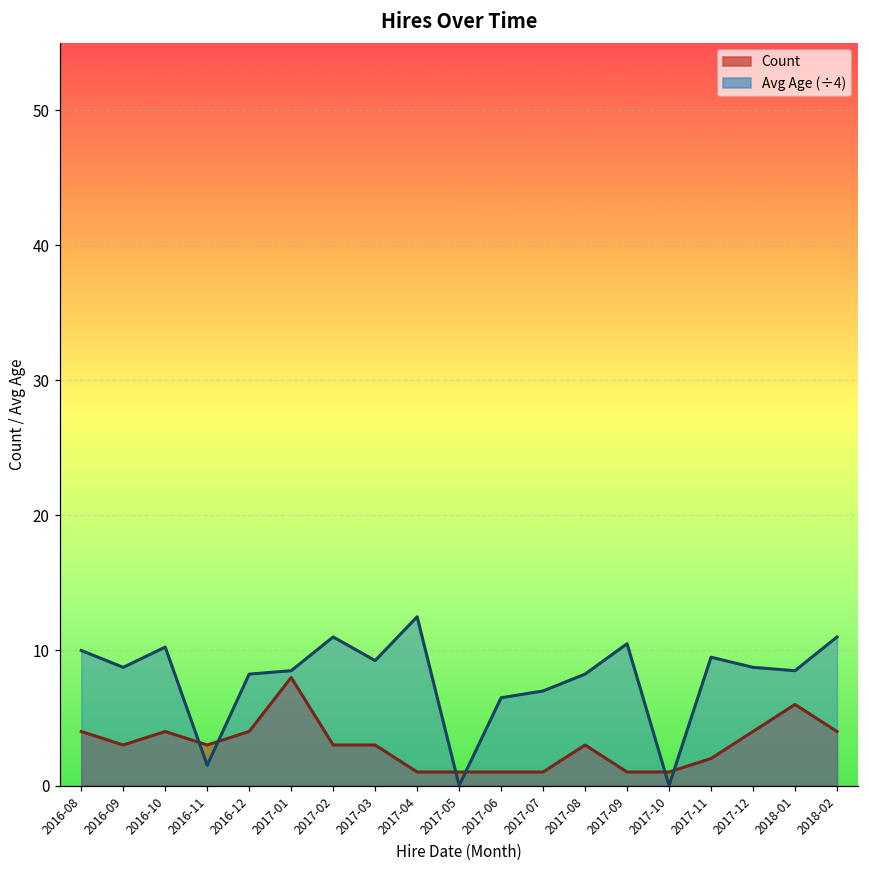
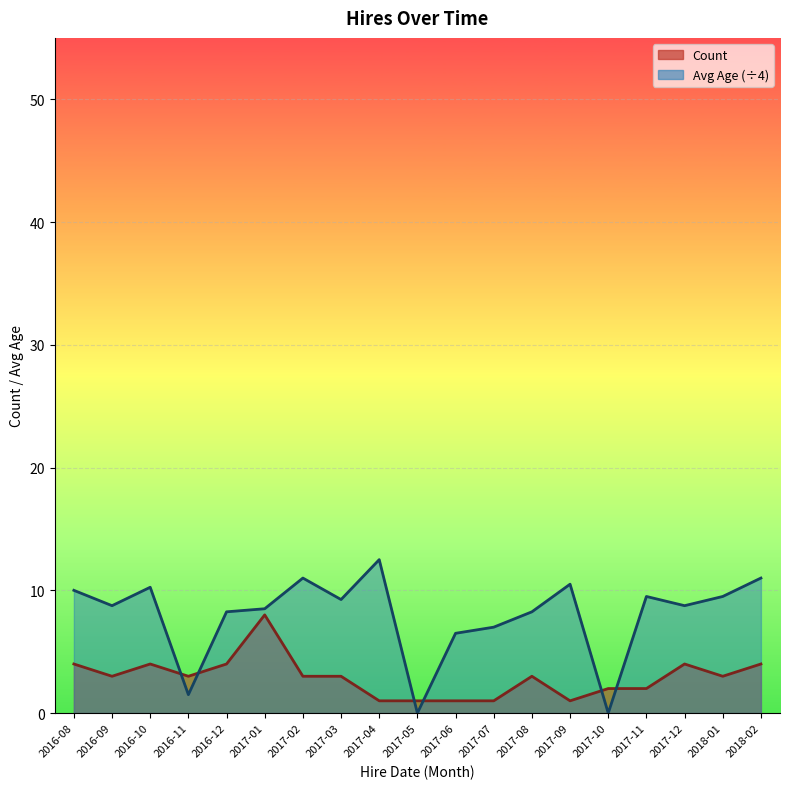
  {
    "Count": {
      "2016-08": 4,
      "2016-09": 3,
      "2016-10": 4,
      "2016-11": 3,
      "2016-12": 4,
      "2017-01": 8,
      "2017-02": 3,
      "2017-03": 3,
      "2017-04": 1,
      "2017-05": 1,
      "2017-06": 1,
      "2017-07": 1,
      "2017-08": 3,
      "2017-09": 1,
-     "2017-10": 1,
+     "2017-10": 2,
      "2017-11": 2,
      "2017-12": 4,
-     "2018-01": 6,
+     "2018-01": 3,
      "2018-02": 4
    },
    "Avg Age (÷4)": {
      "2016-08": 10.0,
      "2016-09": 8.8,
      "2016-10": 10.3,
      "2016-11": 1.5,
      "2016-12": 8.3,
      "2017-01": 8.5,
      "2017-02": 11.0,
      "2017-03": 9.3,
      "2017-04": 12.5,
      "2017-05": 0.0,
      "2017-06": 6.5,
      "2017-07": 7.0,
      "2017-08": 8.3,
      "2017-09": 10.5,
      "2017-10": 0.0,
      "2017-11": 9.5,
      "2017-12": 8.8,
-     "2018-01": 8.5,
+     "2018-01": 9.5,
      "2018-02": 11.0
    }
  }
